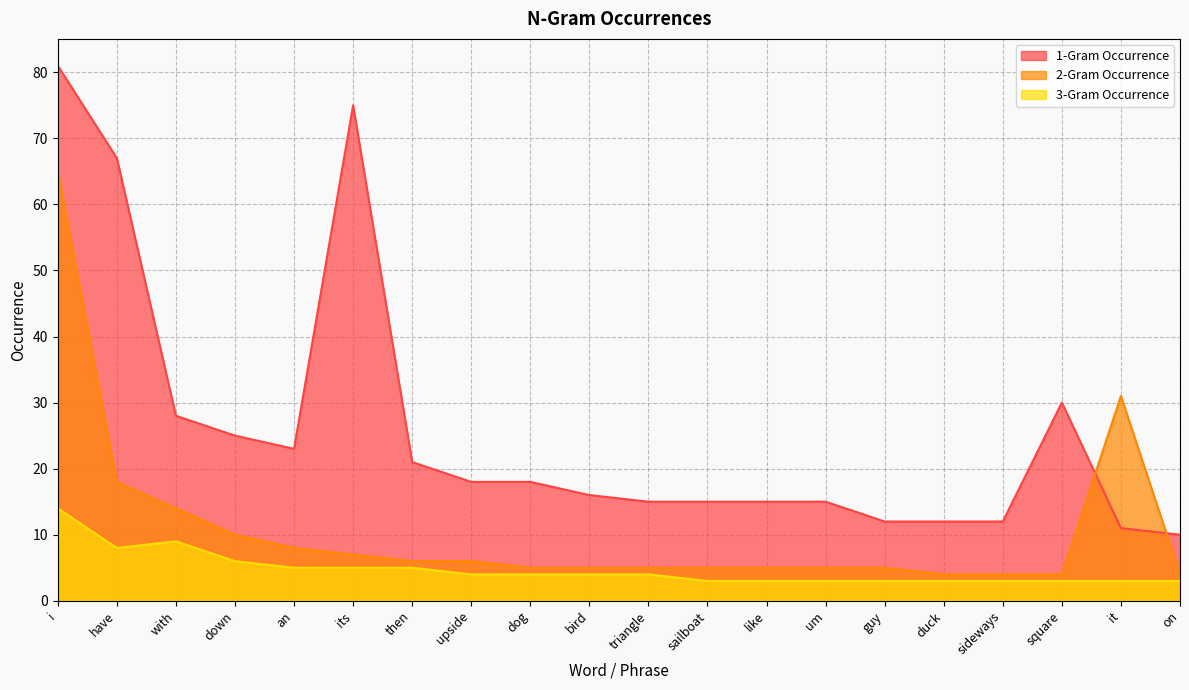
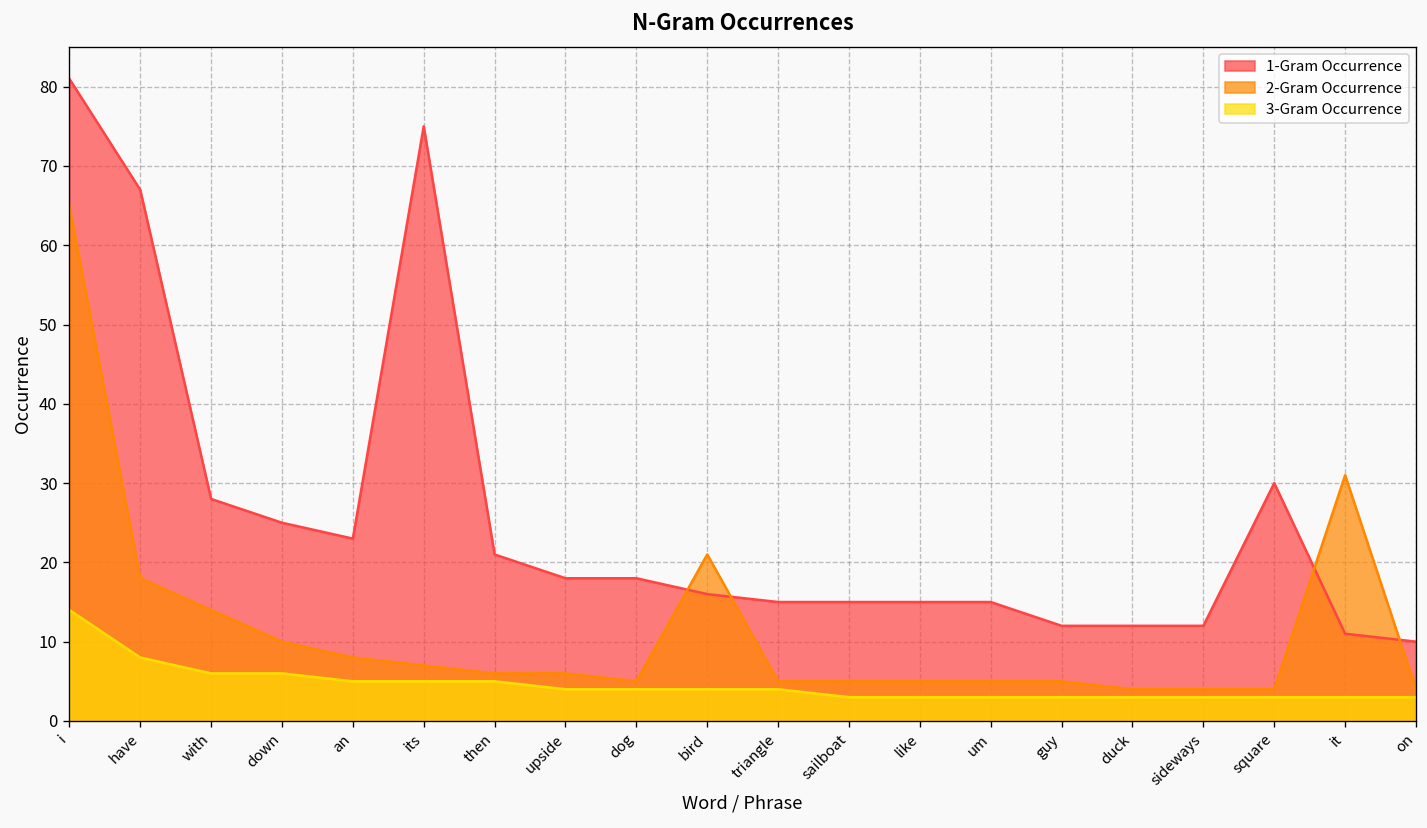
  {
    "1-Gram Occurrence": {
      "i": 81,
      "have": 67,
      "with": 28,
      "down": 25,
      "an": 23,
      "its": 75,
      "then": 21,
      "upside": 18,
      "dog": 18,
      "bird": 16,
      "triangle": 15,
      "sailboat": 15,
      "like": 15,
      "um": 15,
      "guy": 12,
      "duck": 12,
      "sideways": 12,
      "square": 30,
      "it": 11,
      "on": 10
    },
    "2-Gram Occurrence": {
      "i": 65,
      "have": 18,
      "with": 14,
      "down": 10,
      "an": 8,
      "its": 7,
      "then": 6,
      "upside": 6,
      "dog": 5,
-     "bird": 5,
+     "bird": 21,
      "triangle": 5,
      "sailboat": 5,
      "like": 5,
      "um": 5,
      "guy": 5,
      "duck": 4,
      "sideways": 4,
      "square": 4,
      "it": 31,
      "on": 4
    },
    "3-Gram Occurrence": {
      "i": 14,
      "have": 8,
-     "with": 9,
+     "with": 6,
      "down": 6,
      "an": 5,
      "its": 5,
      "then": 5,
      "upside": 4,
      "dog": 4,
      "bird": 4,
      "triangle": 4,
      "sailboat": 3,
      "like": 3,
      "um": 3,
      "guy": 3,
      "duck": 3,
      "sideways": 3,
      "square": 3,
      "it": 3,
      "on": 3
    }
  }
